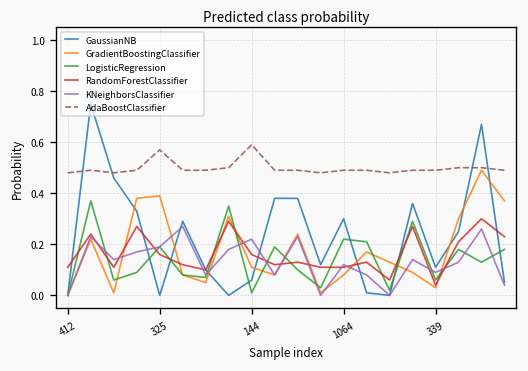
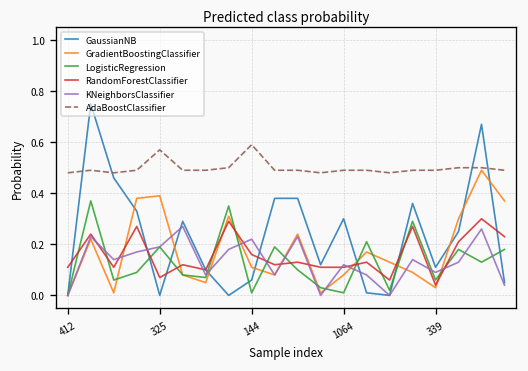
  {
    "GaussianNB": {
      "325": 0.00,
      "144": 0.06,
      "1064": 0.30,
      "339": 0.11
    },
    "GradientBoostingClassifier": {
      "325": 0.39,
      "144": 0.11,
      "1064": 0.08
    },
    "LogisticRegression": {
      "144": 0.01,
-     "1064": 0.22,
+     "1064": 0.01,
      "339": 0.06
    },
    "RandomForestClassifier": {
      "412": 0.11,
-     "325": 0.16,
+     "325": 0.07,
      "144": 0.16
    },
    "KNeighborsClassifier": {
      "144": 0.22,
      "339": 0.09
    },
    "AdaBoostClassifier": {
      "412": 0.48,
      "325": 0.57,
      "144": 0.59,
      "1064": 0.49,
      "339": 0.49
    }
  }
